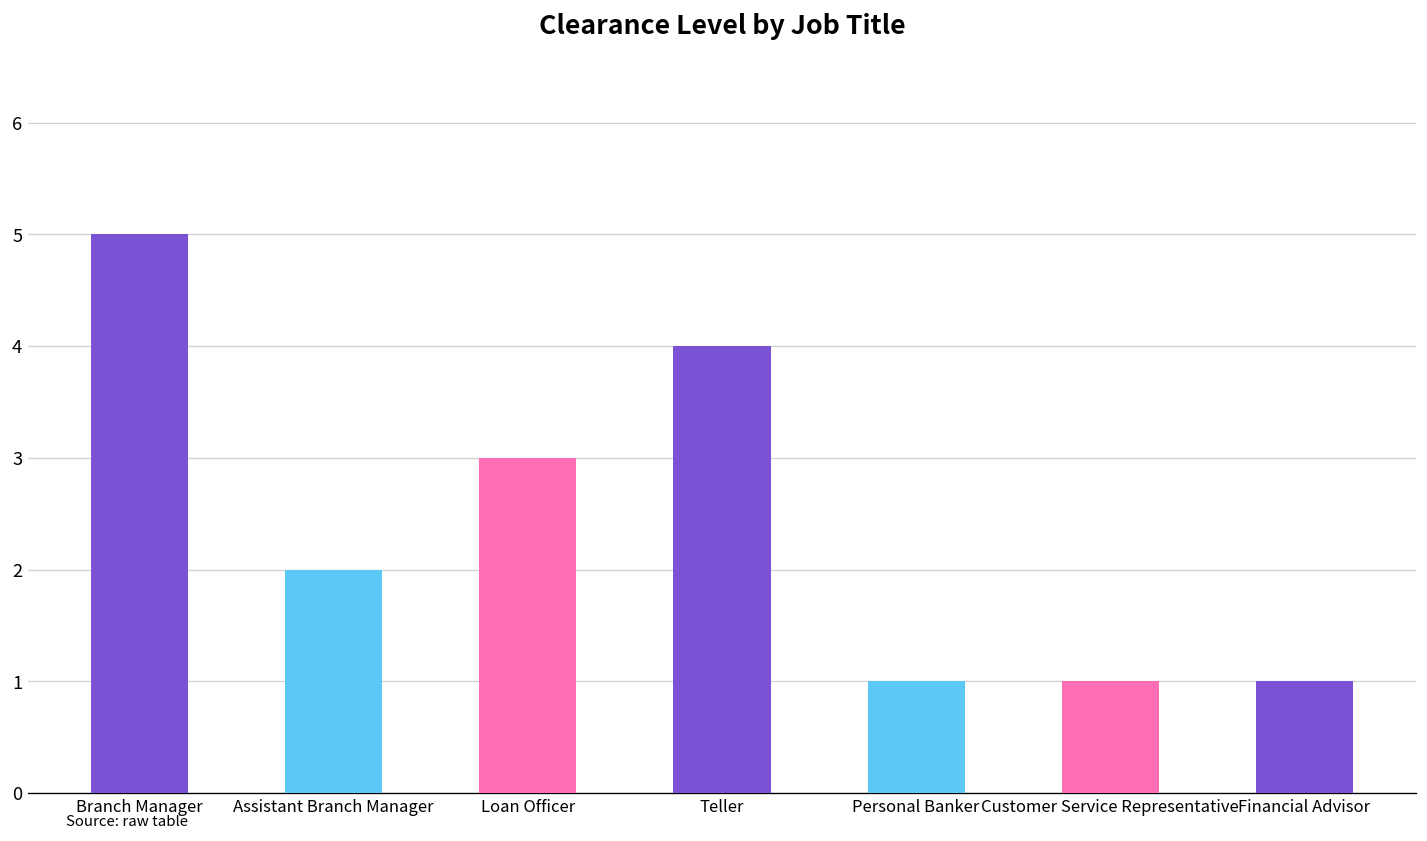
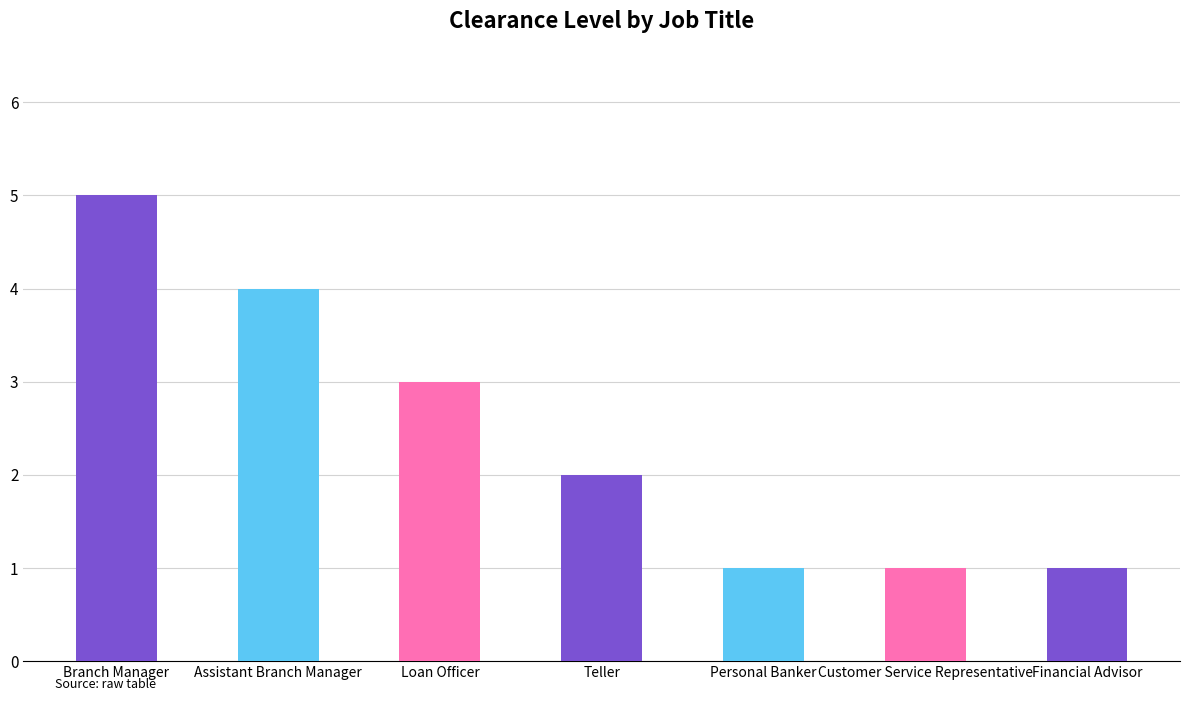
  {
    "Branch Manager": 5,
-   "Assistant Branch Manager": 2,
+   "Assistant Branch Manager": 4,
    "Loan Officer": 3,
-   "Teller": 4,
+   "Teller": 2,
    "Personal Banker": 1,
    "Customer Service Representative": 1,
    "Financial Advisor": 1
  }
